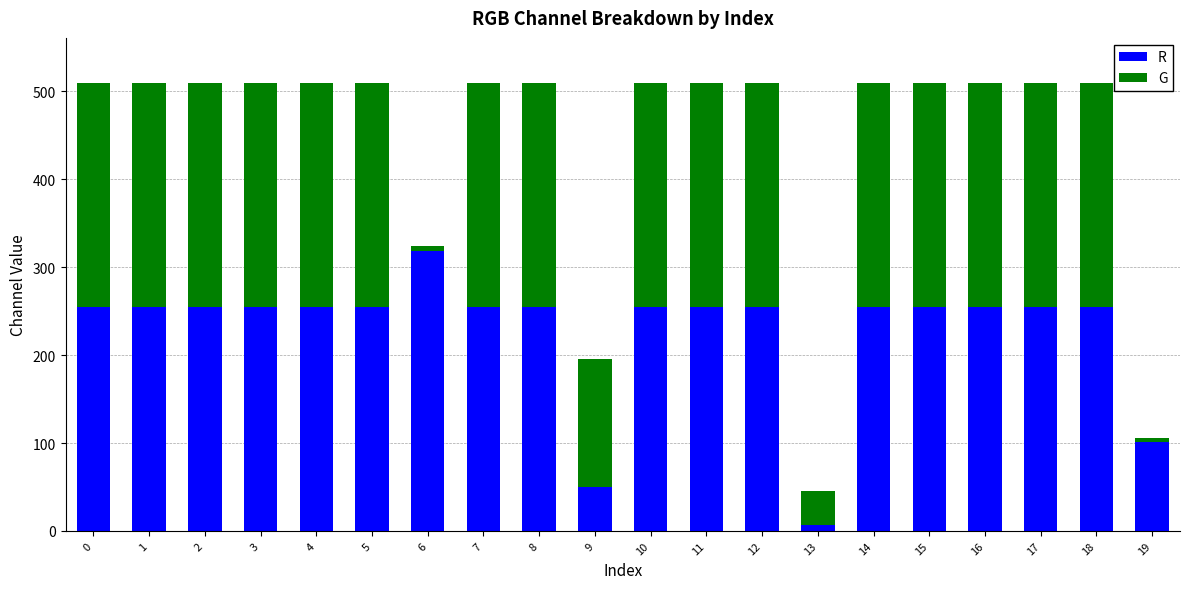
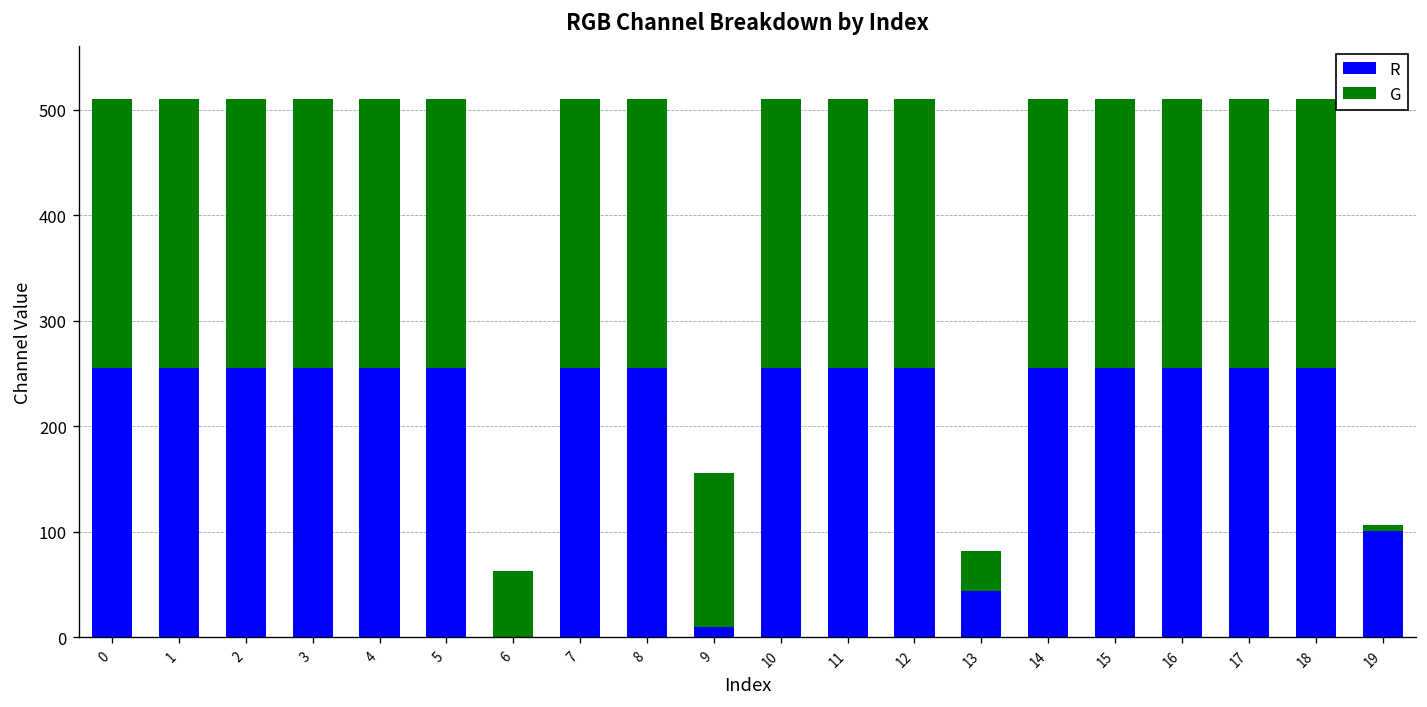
  {
    "R": {
      "0": 260,
      "1": 260,
      "2": 260,
      "3": 260,
      "4": 260,
      "5": 260,
-     "6": 320,
+     "6": 0,
      "7": 260,
      "8": 260,
-     "9": 50,
+     "9": 10,
      "10": 260,
      "11": 260,
      "12": 260,
-     "13": 10,
+     "13": 40,
      "14": 260,
      "15": 260,
      "16": 260,
      "17": 260,
      "18": 260,
      "19": 100
    },
    "G": {
      "0": 260,
      "1": 260,
      "2": 260,
      "3": 260,
      "4": 260,
      "5": 260,
-     "6": 10,
+     "6": 60,
      "7": 260,
      "8": 260,
      "9": 150,
      "10": 260,
      "11": 260,
      "12": 260,
      "13": 40,
      "14": 260,
      "15": 260,
      "16": 260,
      "17": 260,
      "18": 260,
      "19": 10
    }
  }
